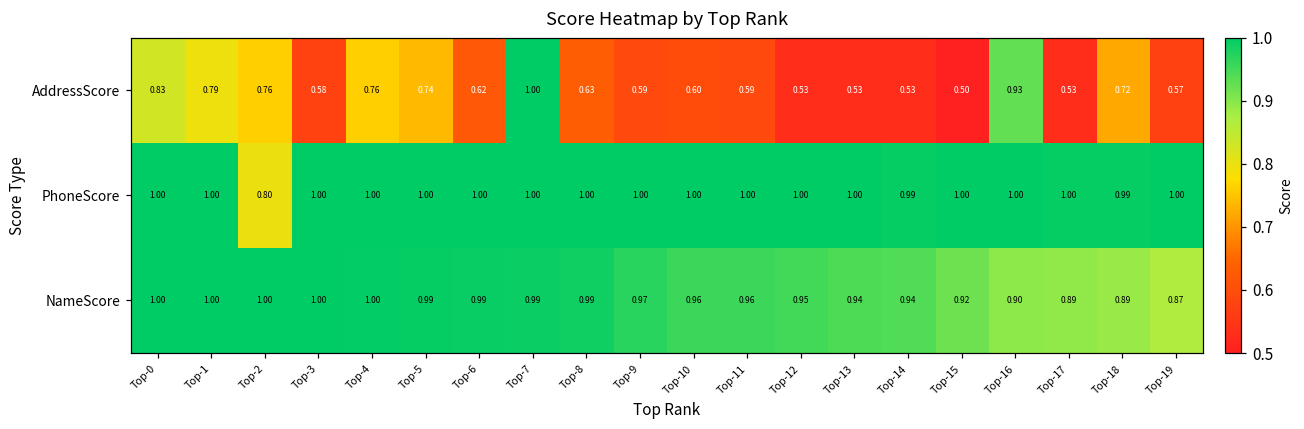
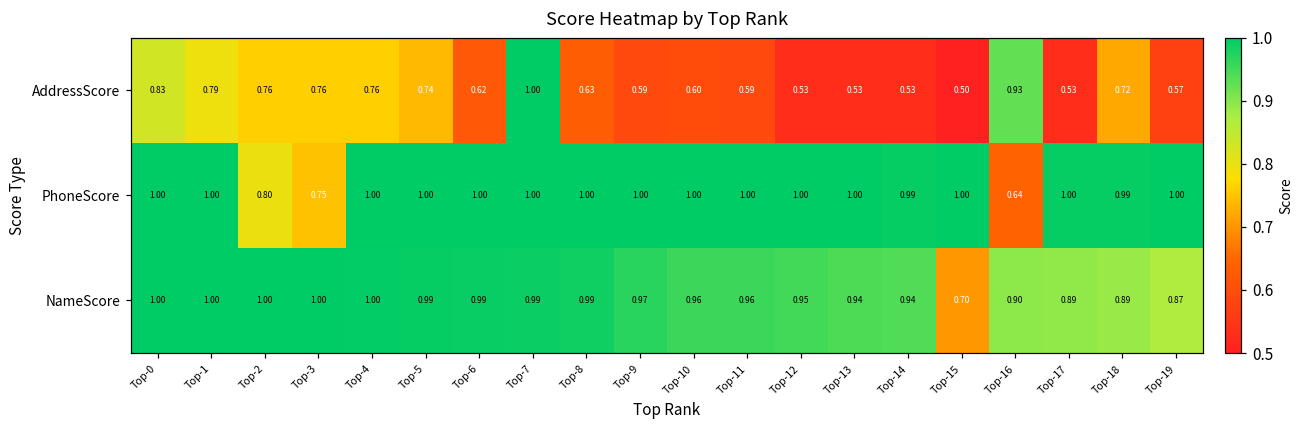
  {
    "AddressScore": {
      "Top-0": 0.83,
      "Top-1": 0.79,
      "Top-2": 0.76,
-     "Top-3": 0.58,
+     "Top-3": 0.76,
      "Top-4": 0.76,
      "Top-5": 0.74,
      "Top-6": 0.62,
      "Top-7": 1.00,
      "Top-8": 0.63,
      "Top-9": 0.59,
      "Top-10": 0.60,
      "Top-11": 0.59,
      "Top-12": 0.53,
      "Top-13": 0.53,
      "Top-14": 0.53,
      "Top-15": 0.50,
      "Top-16": 0.93,
      "Top-17": 0.53,
      "Top-18": 0.72,
      "Top-19": 0.57
    },
    "PhoneScore": {
      "Top-0": 1.00,
      "Top-1": 1.00,
      "Top-2": 0.80,
-     "Top-3": 1.00,
+     "Top-3": 0.75,
      "Top-4": 1.00,
      "Top-5": 1.00,
      "Top-6": 1.00,
      "Top-7": 1.00,
      "Top-8": 1.00,
      "Top-9": 1.00,
      "Top-10": 1.00,
      "Top-11": 1.00,
      "Top-12": 1.00,
      "Top-13": 1.00,
      "Top-14": 0.99,
      "Top-15": 1.00,
-     "Top-16": 1.00,
+     "Top-16": 0.64,
      "Top-17": 1.00,
      "Top-18": 0.99,
      "Top-19": 1.00
    },
    "NameScore": {
      "Top-0": 1.00,
      "Top-1": 1.00,
      "Top-2": 1.00,
      "Top-3": 1.00,
      "Top-4": 1.00,
      "Top-5": 0.99,
      "Top-6": 0.99,
      "Top-7": 0.99,
      "Top-8": 0.99,
      "Top-9": 0.97,
      "Top-10": 0.96,
      "Top-11": 0.96,
      "Top-12": 0.95,
      "Top-13": 0.94,
      "Top-14": 0.94,
-     "Top-15": 0.92,
+     "Top-15": 0.70,
      "Top-16": 0.90,
      "Top-17": 0.89,
      "Top-18": 0.89,
      "Top-19": 0.87
    }
  }
